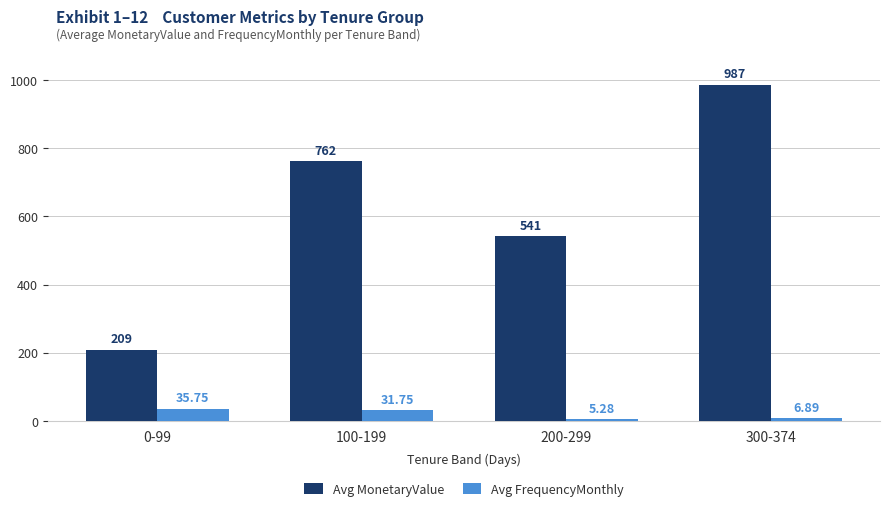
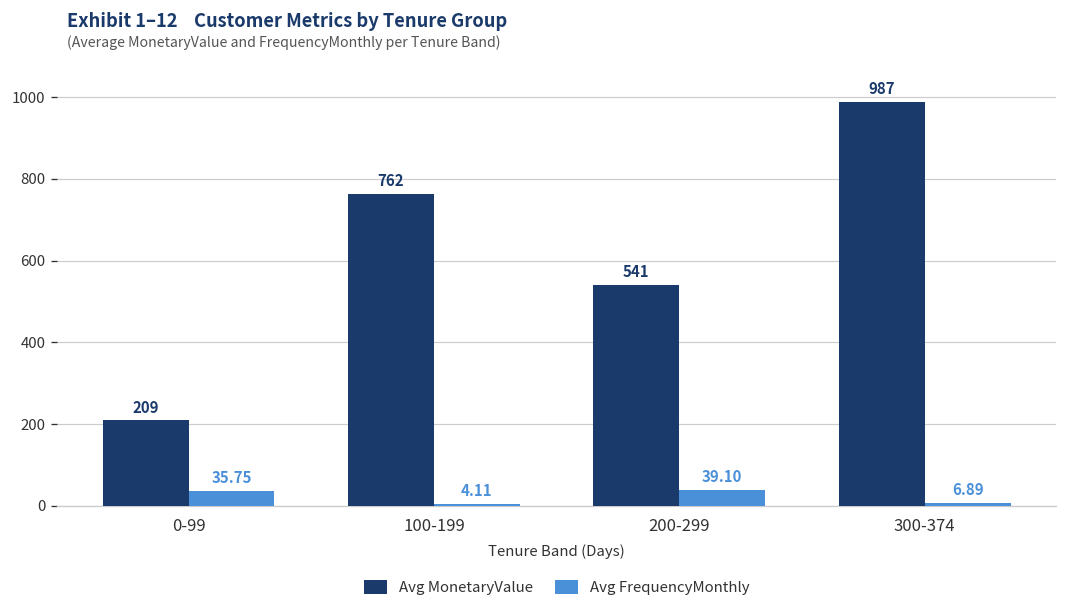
  {
    "Avg MonetaryValue": {
      "0-99": 209,
      "100-199": 762,
      "200-299": 541,
      "300-374": 987
    },
    "Avg FrequencyMonthly": {
      "0-99": 35.75,
-     "100-199": 31.75,
-     "200-299": 5.28,
+     "100-199": 4.11,
+     "200-299": 39.10,
      "300-374": 6.89
    }
  }
